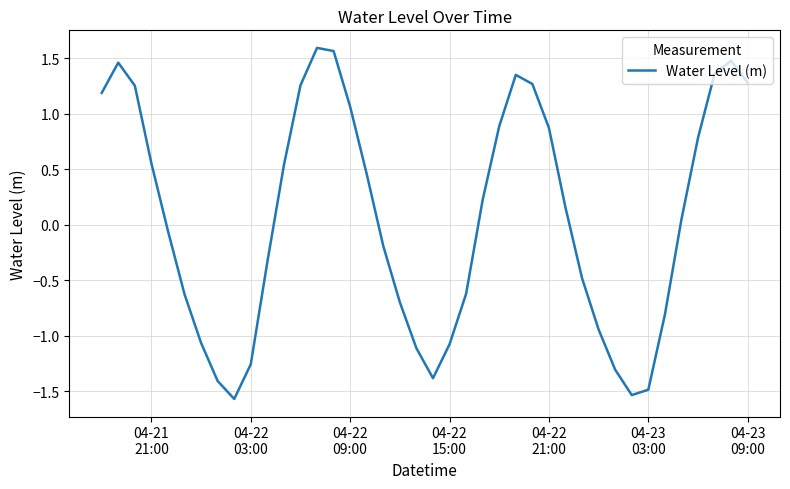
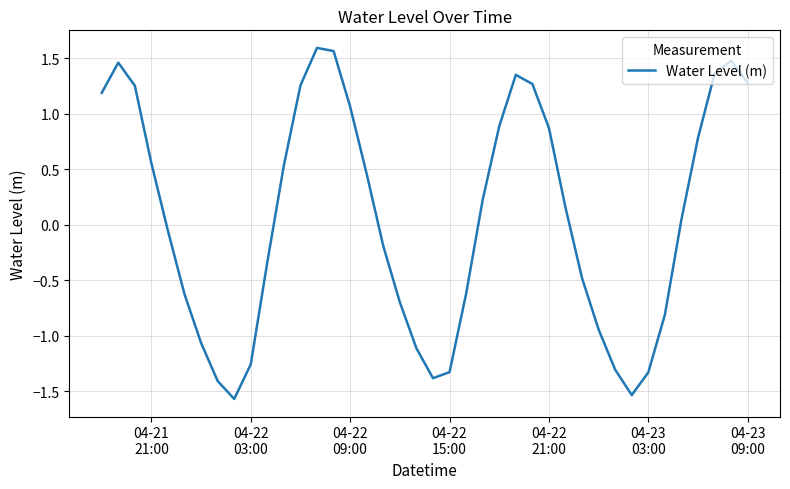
  {
    "04-21 21:00": 0.55,
    "04-22 03:00": -1.26,
    "04-22 09:00": 1.06,
-   "04-22 15:00": -1.08,
+   "04-22 15:00": -1.33,
    "04-22 21:00": 0.87,
-   "04-23 03:00": -1.48
+   "04-23 03:00": -1.33
  }
